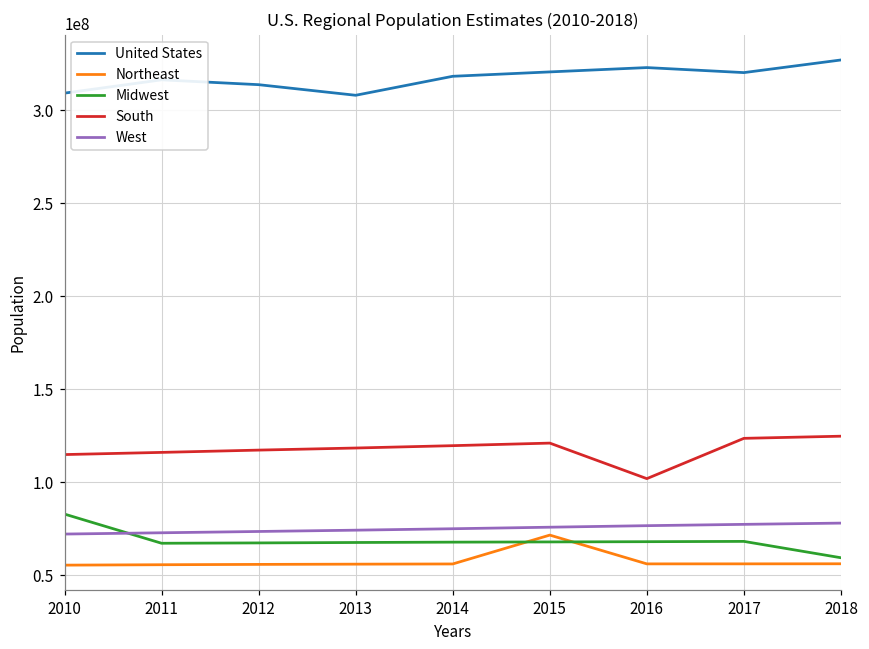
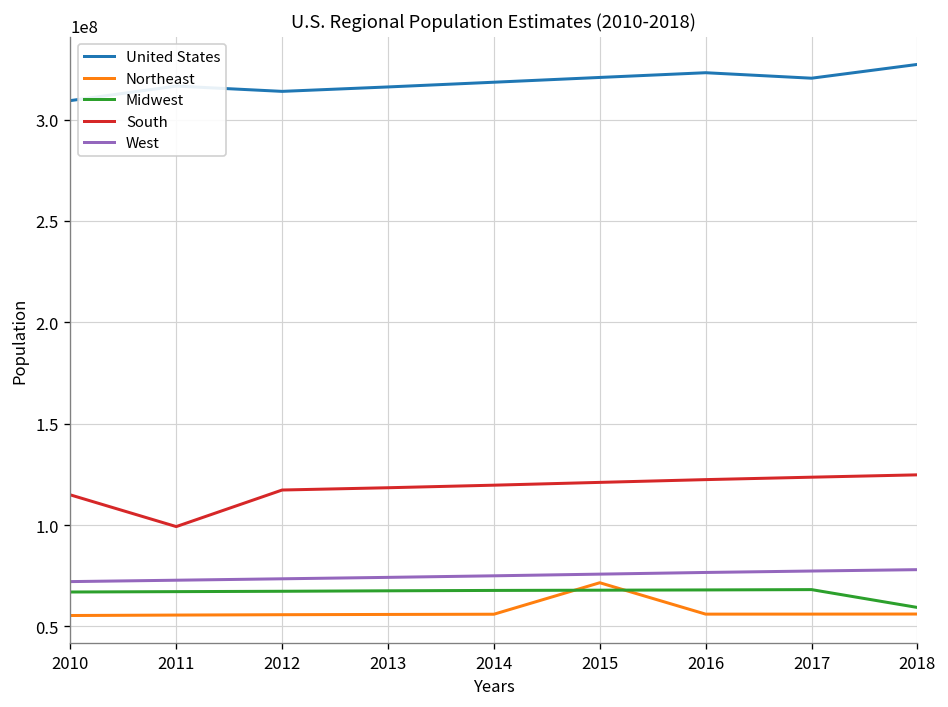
  {
    "United States": {
      "2010": 309000000,
      "2012": 314000000,
-     "2013": 308000000,
+     "2013": 316000000,
      "2014": 318000000,
      "2015": 321000000,
      "2016": 323000000,
      "2017": 320000000,
      "2018": 327000000
    },
    "Northeast": {
      "2010": 55000000,
      "2011": 56000000,
      "2012": 56000000,
      "2013": 56000000,
      "2014": 56000000,
      "2015": 72000000,
      "2016": 56000000,
      "2017": 56000000,
      "2018": 56000000
    },
    "Midwest": {
-     "2010": 83000000,
+     "2010": 67000000,
      "2011": 67000000,
      "2012": 67000000,
      "2013": 68000000,
      "2014": 68000000,
      "2015": 68000000,
      "2016": 68000000,
      "2017": 68000000,
      "2018": 59000000
    },
    "South": {
      "2010": 115000000,
-     "2011": 116000000,
+     "2011": 99000000,
      "2012": 117000000,
      "2013": 118000000,
      "2014": 120000000,
      "2015": 121000000,
-     "2016": 102000000,
+     "2016": 122000000,
      "2017": 124000000,
      "2018": 125000000
    },
    "West": {
      "2010": 72000000,
      "2011": 73000000,
      "2012": 73000000,
      "2013": 74000000,
      "2014": 75000000,
      "2015": 76000000,
      "2016": 77000000,
      "2017": 77000000,
      "2018": 78000000
    }
  }
